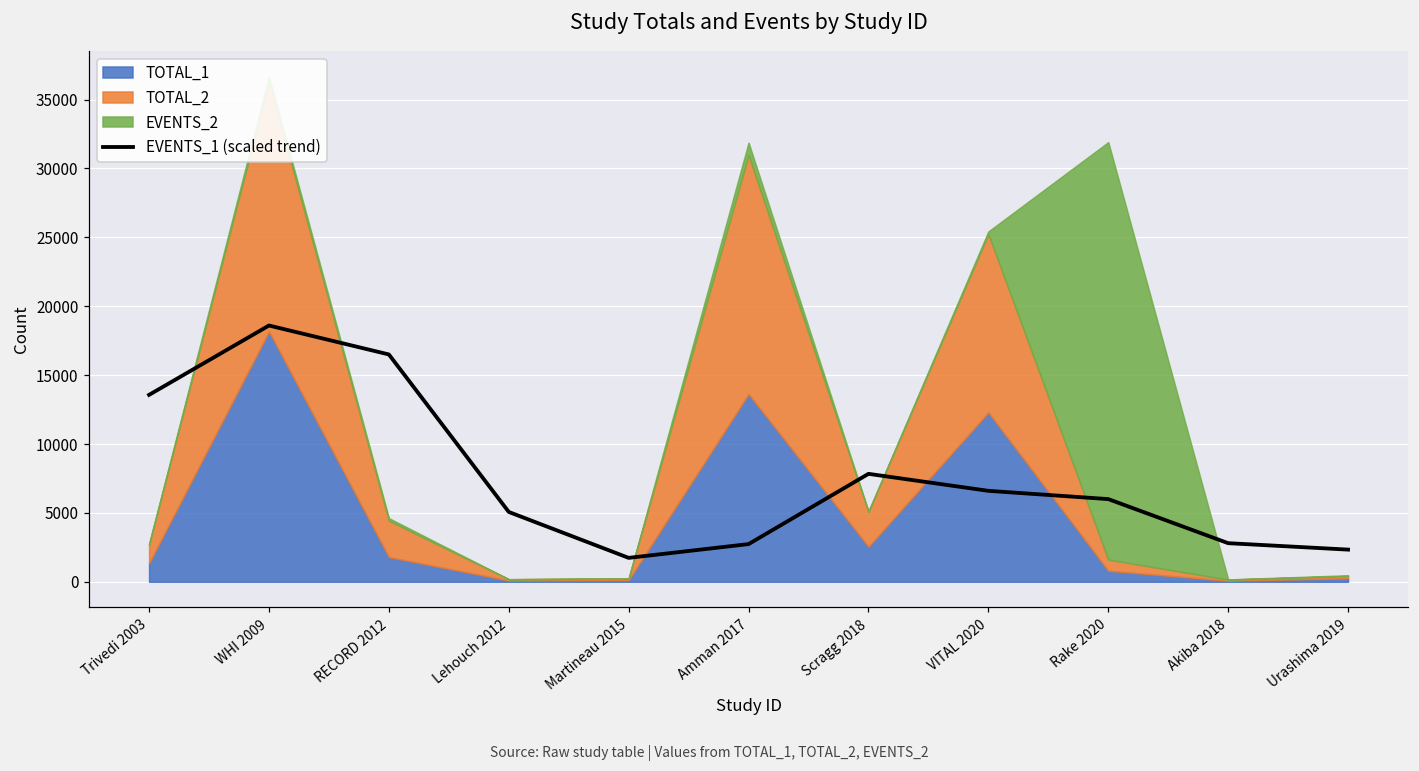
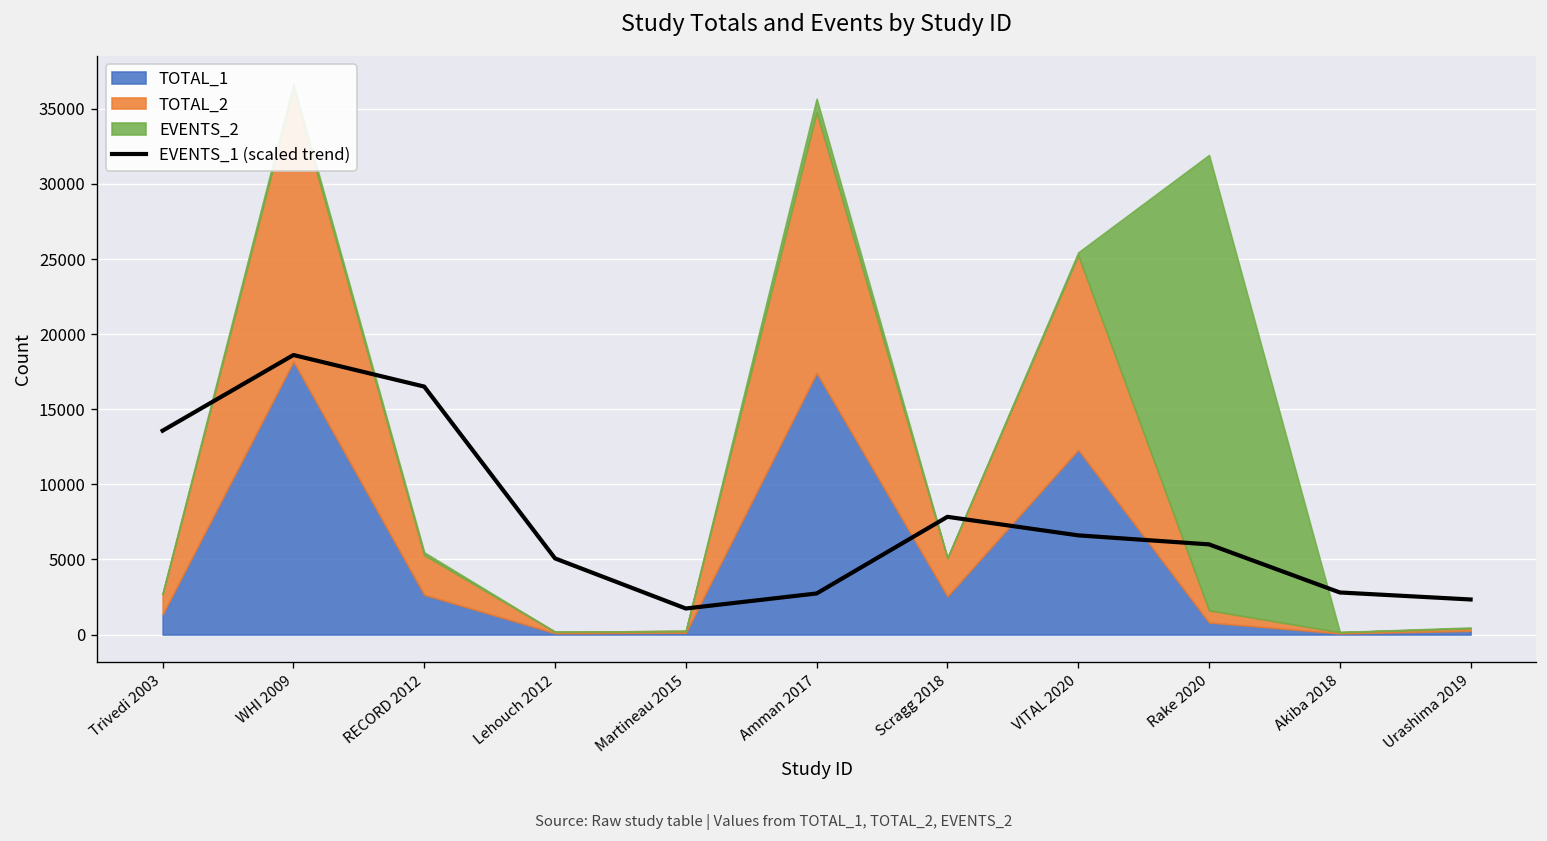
  {
    "EVENTS_1 (scaled trend)": {
      "Trivedi 2003": 13600,
      "WHI 2009": 18600,
      "RECORD 2012": 16500,
      "Lehouch 2012": 5100,
      "Martineau 2015": 1700,
      "Amman 2017": 2700,
      "Scragg 2018": 7800,
      "VITAL 2020": 6600,
      "Rake 2020": 6000,
      "Akiba 2018": 2800,
      "Urashima 2019": 2300
    },
    "TOTAL_1": {
      "Trivedi 2003": 1300,
      "WHI 2009": 18200,
-     "RECORD 2012": 1800,
-     "Amman 2017": 13600,
+     "RECORD 2012": 2600,
+     "Amman 2017": 17400,
      "Scragg 2018": 2500,
      "VITAL 2020": 12300,
      "Rake 2020": 800
    },
    "TOTAL_2": {
      "Amman 2017": 17400,
      "Rake 2020": 800
    },
    "EVENTS_2": {
      "Amman 2017": 900,
      "Rake 2020": 30300
    }
  }
